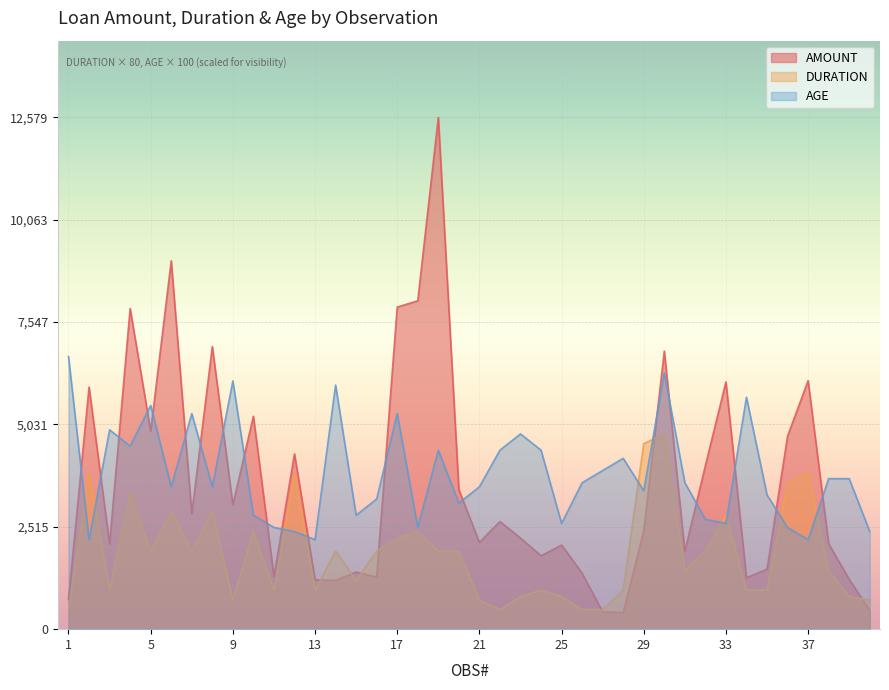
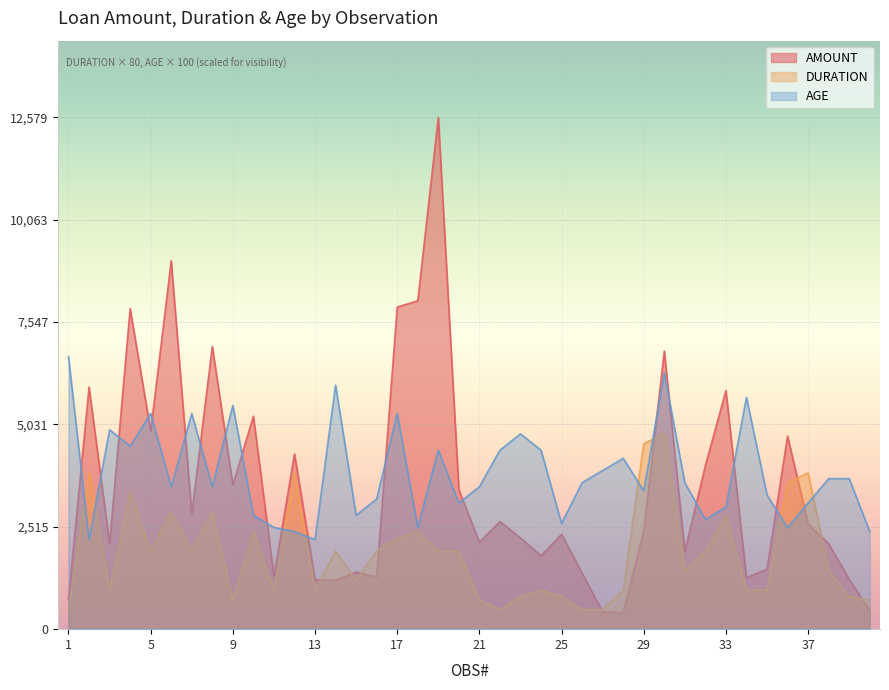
  {
    "AMOUNT": {
      "1": "700",
      "5": "4,900",
-     "9": "3,100",
+     "9": "3,500",
      "13": "1,200",
      "17": "7,900",
      "21": "2,100",
-     "25": "2,100",
+     "25": "2,300",
      "29": "2,400",
-     "33": "6,100",
-     "37": "6,100"
+     "33": "5,900",
+     "37": "2,600"
    },
    "DURATION": {
      "1": "500",
      "5": "1,900",
      "9": "700",
      "13": "1,000",
      "17": "2,200",
      "21": "700",
      "25": "800",
      "29": "4,600",
      "33": "2,800",
      "37": "3,800"
    },
    "AGE": {
      "1": "6,700",
-     "5": "5,500",
-     "9": "6,100",
+     "5": "5,300",
+     "9": "5,500",
      "13": "2,200",
      "17": "5,300",
      "21": "3,500",
      "25": "2,600",
      "29": "3,400",
-     "33": "2,600",
-     "37": "2,200"
+     "33": "3,000",
+     "37": "3,100"
    }
  }
